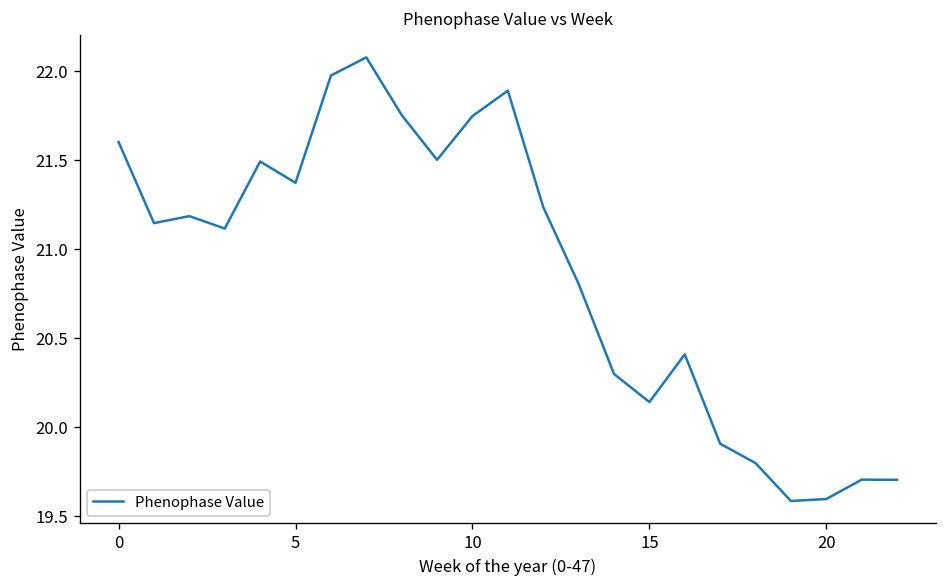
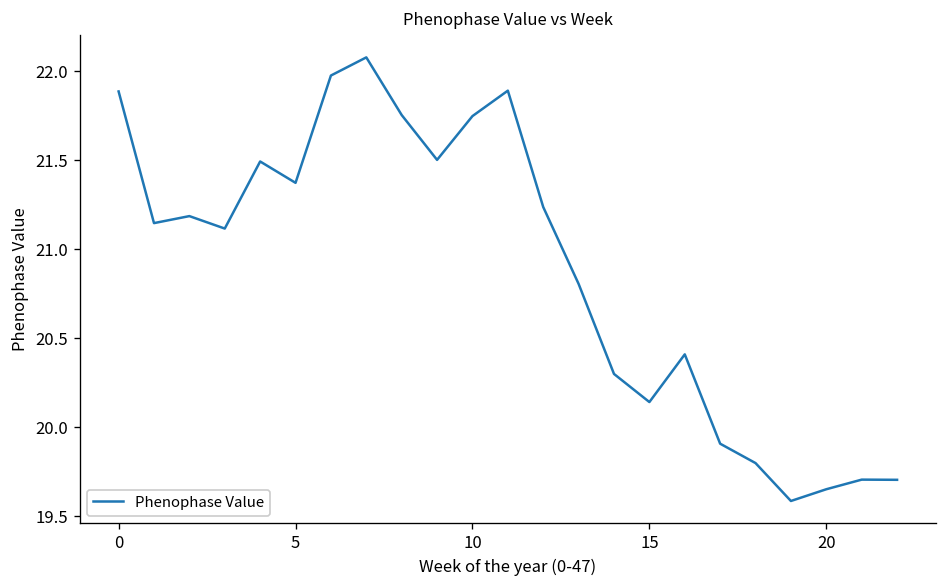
  {
-   "0": 21.60,
+   "0": 21.89,
    "5": 21.37,
    "10": 21.75,
    "15": 20.14,
-   "20": 19.60
+   "20": 19.65
  }
